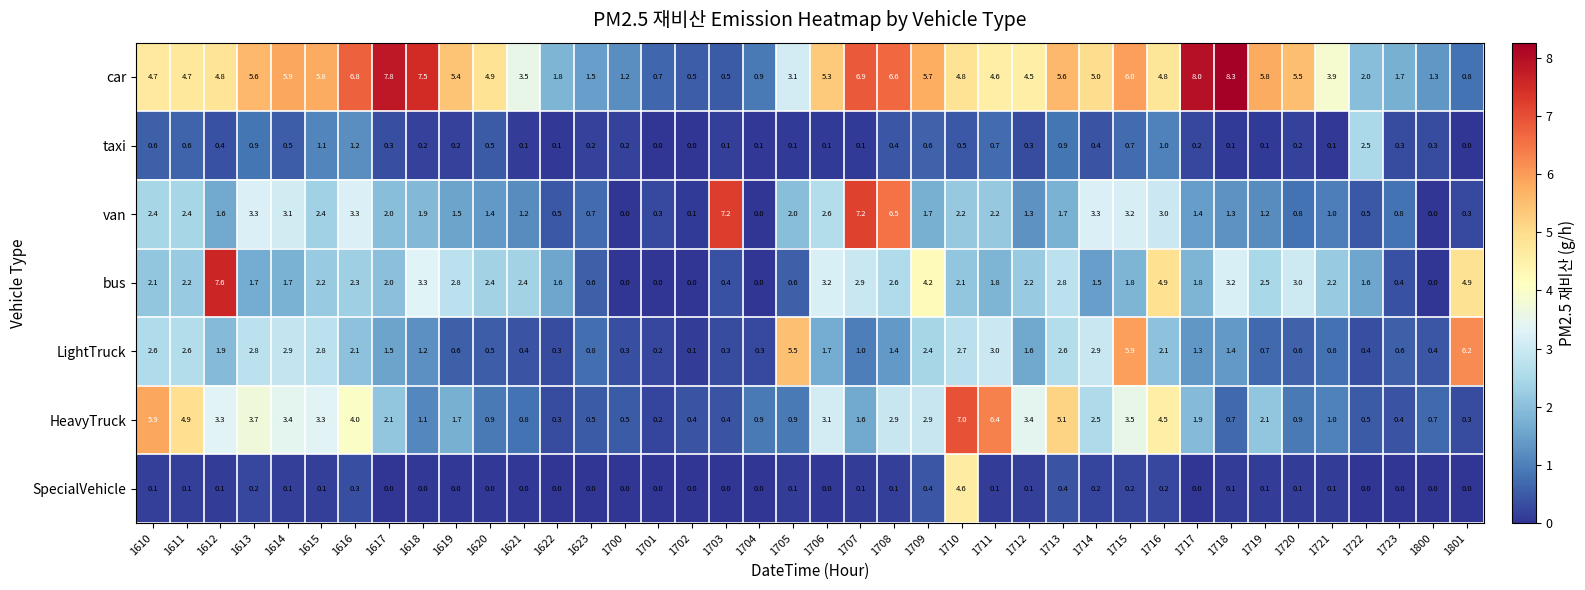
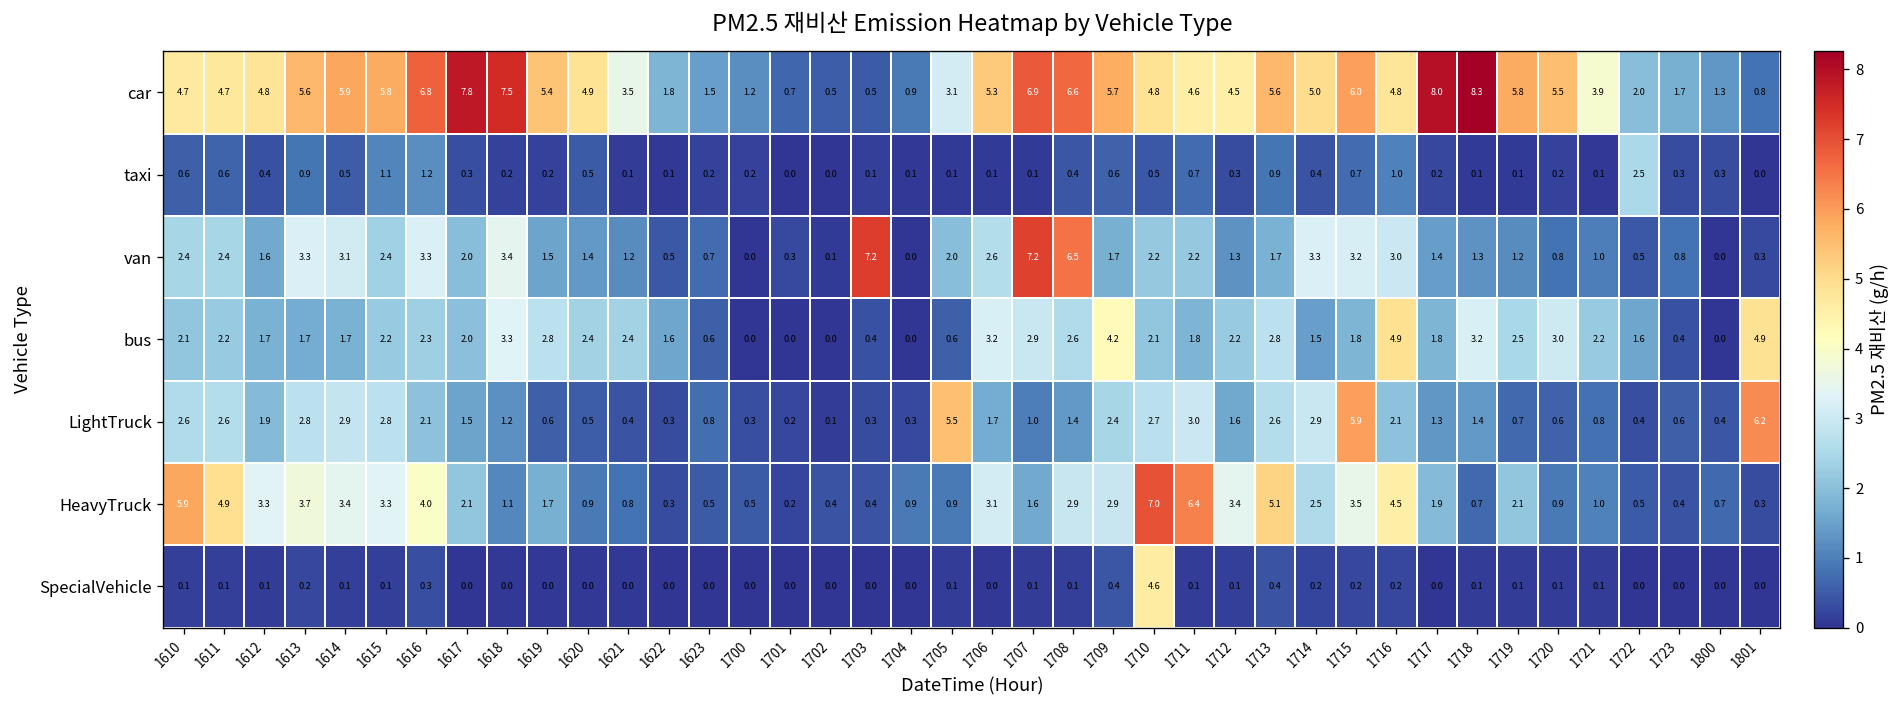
  {
    "van": {
      "1610": 2.4,
      "1611": 2.4,
      "1612": 1.6,
      "1613": 3.3,
      "1614": 3.1,
      "1615": 2.4,
      "1616": 3.3,
      "1617": 2.0,
-     "1618": 1.9,
+     "1618": 3.4,
      "1619": 1.5,
      "1620": 1.4,
      "1621": 1.2,
      "1622": 0.5,
      "1623": 0.7,
      "1700": 0.0,
      "1701": 0.3,
      "1702": 0.1,
      "1703": 7.2,
      "1704": 0.0,
      "1705": 2.0,
      "1706": 2.6,
      "1707": 7.2,
      "1708": 6.5,
      "1709": 1.7,
      "1710": 2.2,
      "1711": 2.2,
      "1712": 1.3,
      "1713": 1.7,
      "1714": 3.3,
      "1715": 3.2,
      "1716": 3.0,
      "1717": 1.4,
      "1718": 1.3,
      "1719": 1.2,
      "1720": 0.8,
      "1721": 1.0,
      "1722": 0.5,
      "1723": 0.8,
      "1800": 0.0,
      "1801": 0.3
    },
    "bus": {
      "1610": 2.1,
      "1611": 2.2,
-     "1612": 7.6,
+     "1612": 1.7,
      "1613": 1.7,
      "1614": 1.7,
      "1615": 2.2,
      "1616": 2.3,
      "1617": 2.0,
      "1618": 3.3,
      "1619": 2.8,
      "1620": 2.4,
      "1621": 2.4,
      "1622": 1.6,
      "1623": 0.6,
      "1700": 0.0,
      "1701": 0.0,
      "1702": 0.0,
      "1703": 0.4,
      "1704": 0.0,
      "1705": 0.6,
      "1706": 3.2,
      "1707": 2.9,
      "1708": 2.6,
      "1709": 4.2,
      "1710": 2.1,
      "1711": 1.8,
      "1712": 2.2,
      "1713": 2.8,
      "1714": 1.5,
      "1715": 1.8,
      "1716": 4.9,
      "1717": 1.8,
      "1718": 3.2,
      "1719": 2.5,
      "1720": 3.0,
      "1721": 2.2,
      "1722": 1.6,
      "1723": 0.4,
      "1800": 0.0,
      "1801": 4.9
    }
  }
